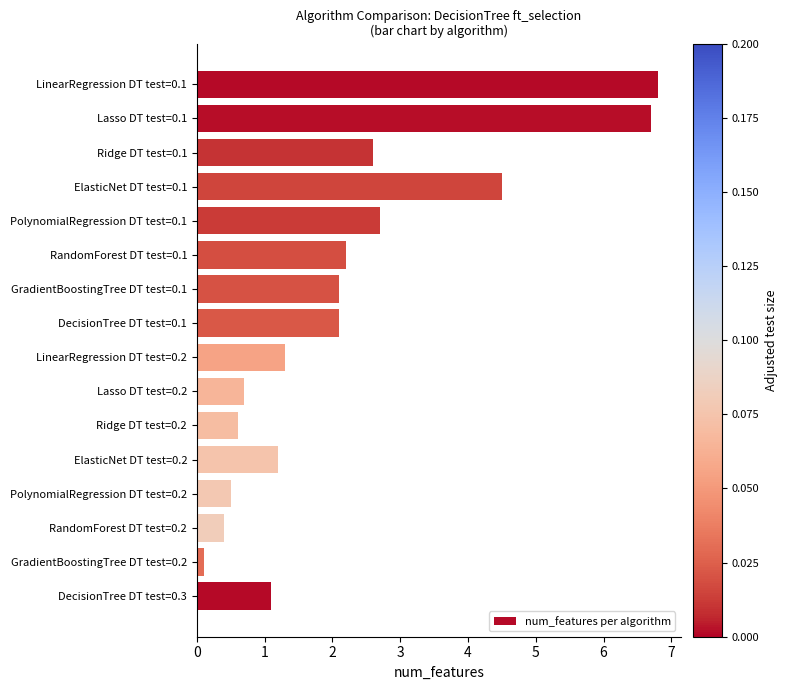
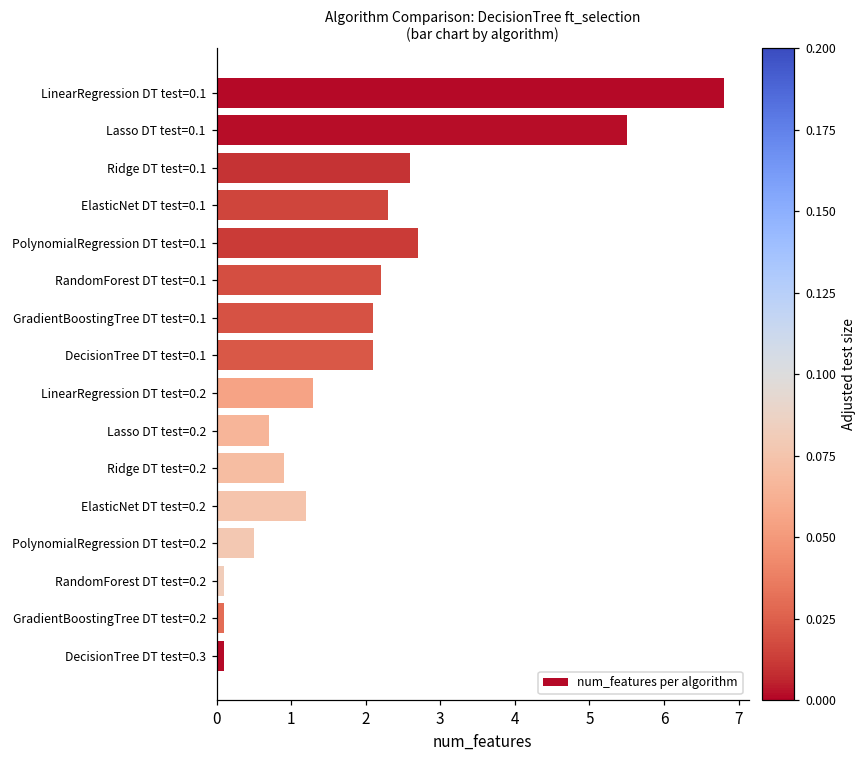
  {
    "LinearRegression DT test=0.1": 6.8,
-   "Lasso DT test=0.1": 6.7,
+   "Lasso DT test=0.1": 5.5,
    "Ridge DT test=0.1": 2.6,
-   "ElasticNet DT test=0.1": 4.5,
+   "ElasticNet DT test=0.1": 2.3,
    "PolynomialRegression DT test=0.1": 2.7,
    "RandomForest DT test=0.1": 2.2,
    "GradientBoostingTree DT test=0.1": 2.1,
    "DecisionTree DT test=0.1": 2.1,
    "LinearRegression DT test=0.2": 1.3,
    "Lasso DT test=0.2": 0.7,
-   "Ridge DT test=0.2": 0.6,
+   "Ridge DT test=0.2": 0.9,
    "ElasticNet DT test=0.2": 1.2,
    "PolynomialRegression DT test=0.2": 0.5,
-   "RandomForest DT test=0.2": 0.4,
+   "RandomForest DT test=0.2": 0.1,
    "GradientBoostingTree DT test=0.2": 0.1,
-   "DecisionTree DT test=0.3": 1.1
+   "DecisionTree DT test=0.3": 0.1
  }
